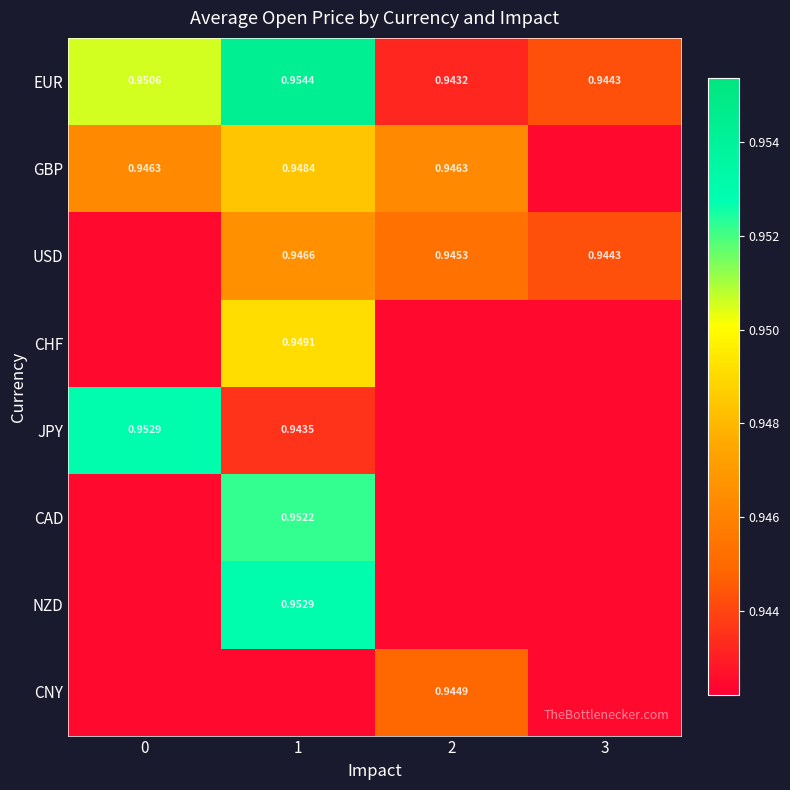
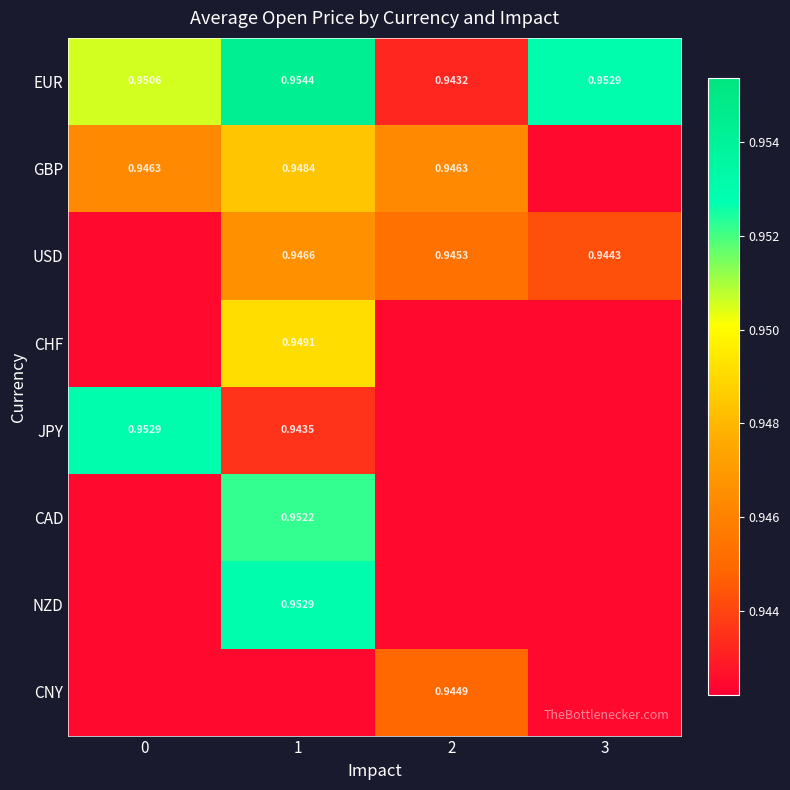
  {
    "EUR": {
      "0": 0.9506,
      "1": 0.9544,
      "2": 0.9432,
-     "3": 0.9443
+     "3": 0.9529
    },
    "GBP": {
      "0": 0.9463,
      "1": 0.9484,
      "2": 0.9463
    },
    "USD": {
      "1": 0.9466,
      "2": 0.9453,
      "3": 0.9443
    },
    "CHF": {
      "1": 0.9491
    },
    "JPY": {
      "0": 0.9529,
      "1": 0.9435
    },
    "CAD": {
      "1": 0.9522
    },
    "NZD": {
      "1": 0.9529
    },
    "CNY": {
      "2": 0.9449
    }
  }
